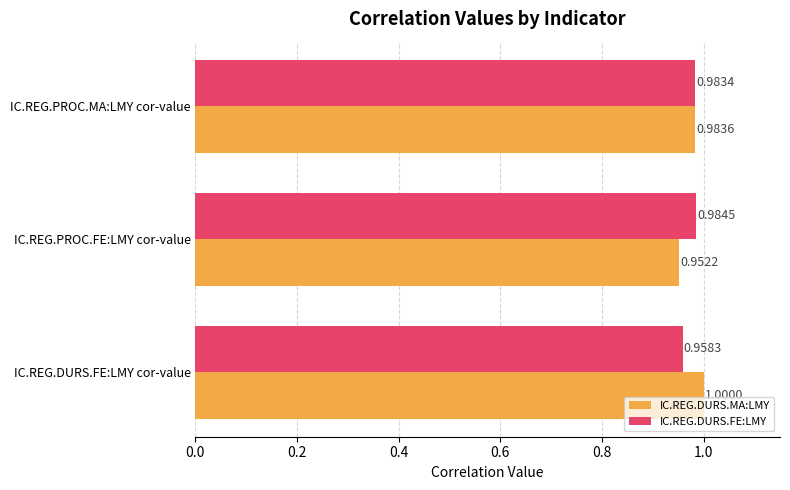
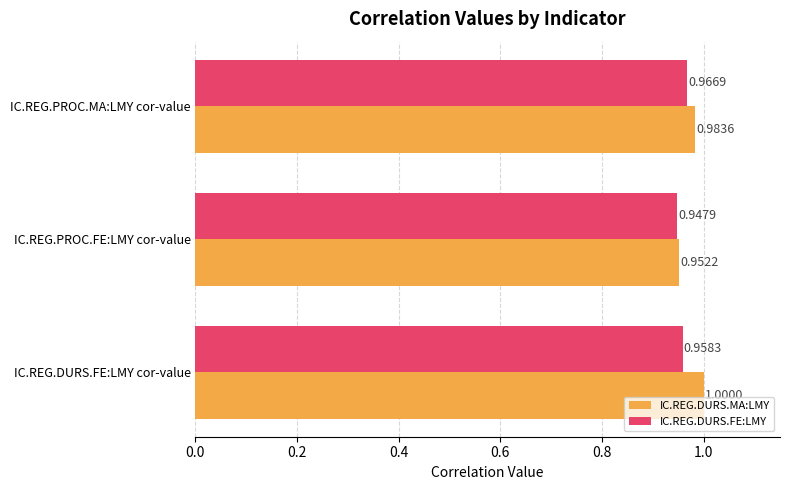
  {
    "IC.REG.DURS.MA:LMY": {
      "IC.REG.PROC.MA:LMY cor-value": 0.9836,
      "IC.REG.PROC.FE:LMY cor-value": 0.9522
    },
    "IC.REG.DURS.FE:LMY": {
-     "IC.REG.PROC.MA:LMY cor-value": 0.9834,
-     "IC.REG.PROC.FE:LMY cor-value": 0.9845,
+     "IC.REG.PROC.MA:LMY cor-value": 0.9669,
+     "IC.REG.PROC.FE:LMY cor-value": 0.9479,
      "IC.REG.DURS.FE:LMY cor-value": 0.9583
    }
  }
